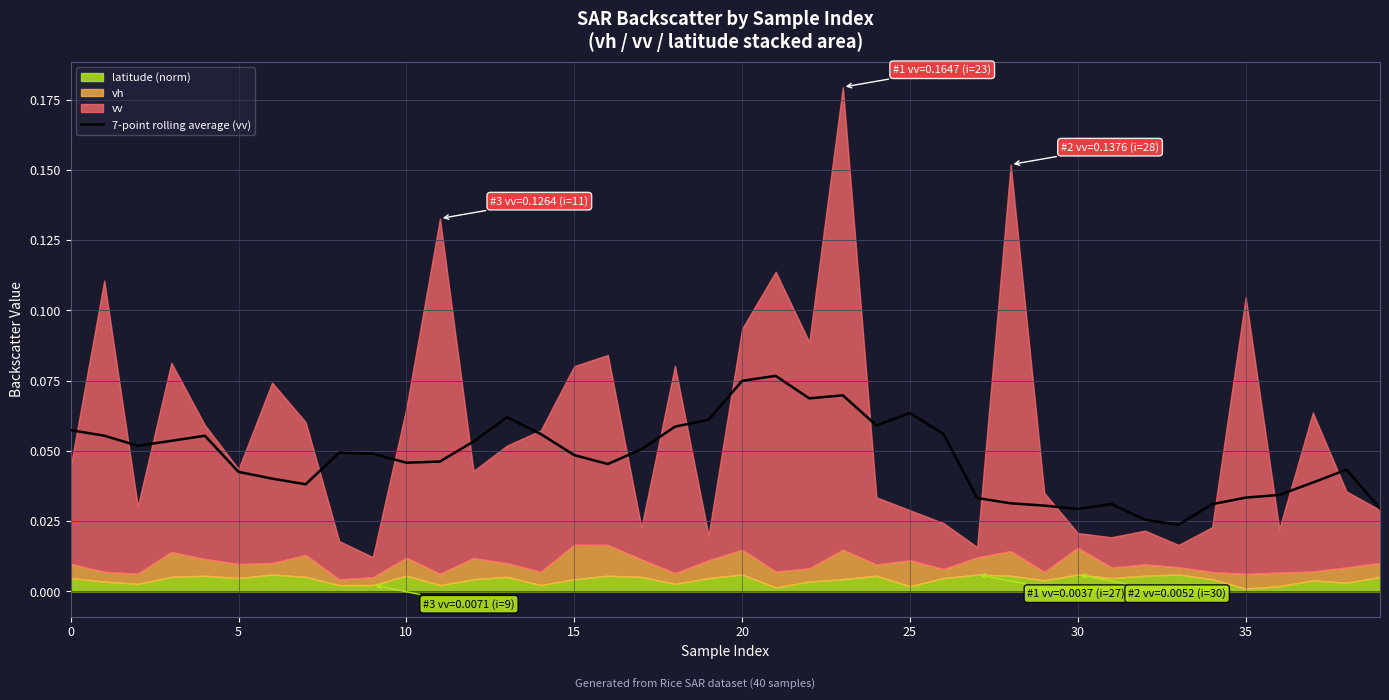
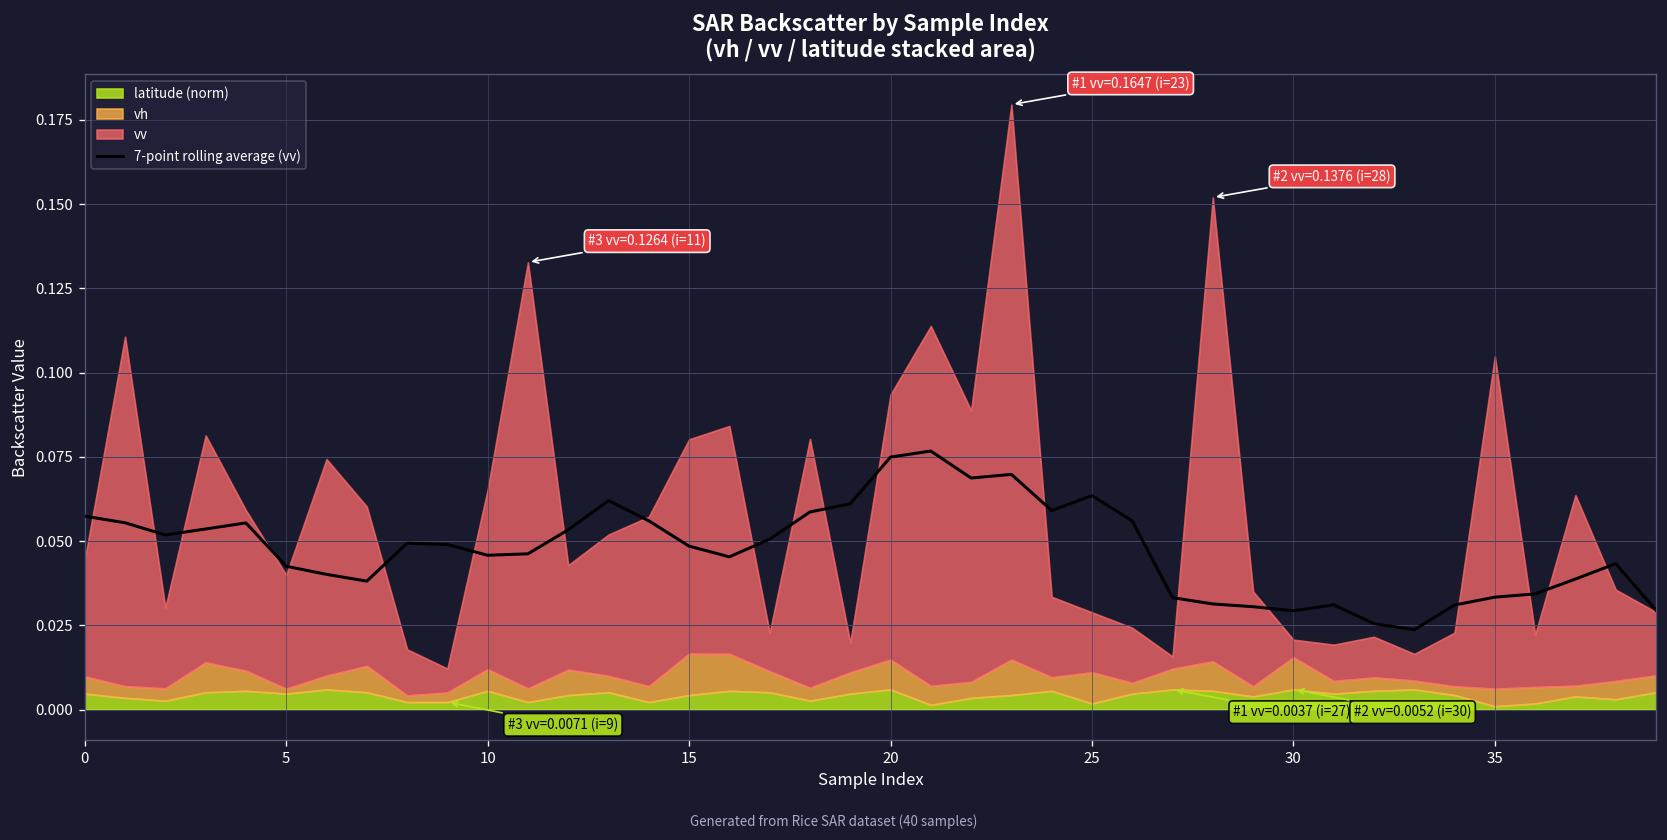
  {
    "7-point rolling average (vv)": {
      "0": 0.057,
      "5": 0.043,
      "10": 0.046,
      "15": 0.049,
      "20": 0.075,
      "25": 0.063,
      "30": 0.029,
      "35": 0.033
    },
    "latitude (norm)": {
      "0": 0.005,
      "5": 0.005,
      "10": 0.006,
      "15": 0.004,
      "20": 0.006,
      "25": 0.002,
      "35": 0.001
    },
    "vh": {
      "0": 0.005,
-     "5": 0.005,
+     "5": 0.001,
      "10": 0.006,
      "15": 0.012,
      "20": 0.009,
      "25": 0.009,
      "30": 0.010,
      "35": 0.005
    },
    "vv": {
      "0": 0.035,
      "5": 0.034,
      "10": 0.053,
      "15": 0.064,
      "20": 0.079,
      "25": 0.018,
      "30": 0.005,
      "35": 0.099
    }
  }
